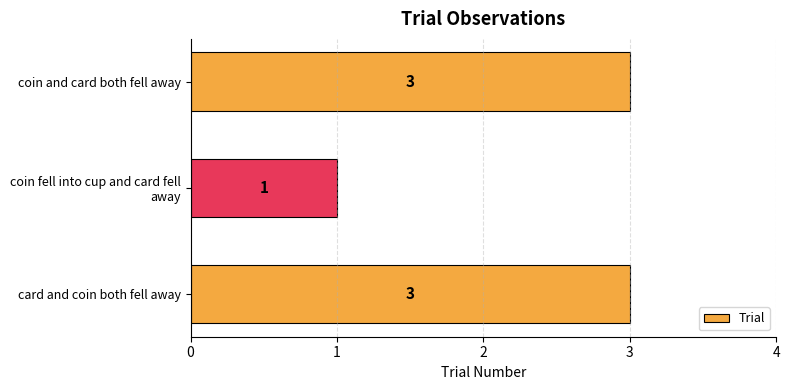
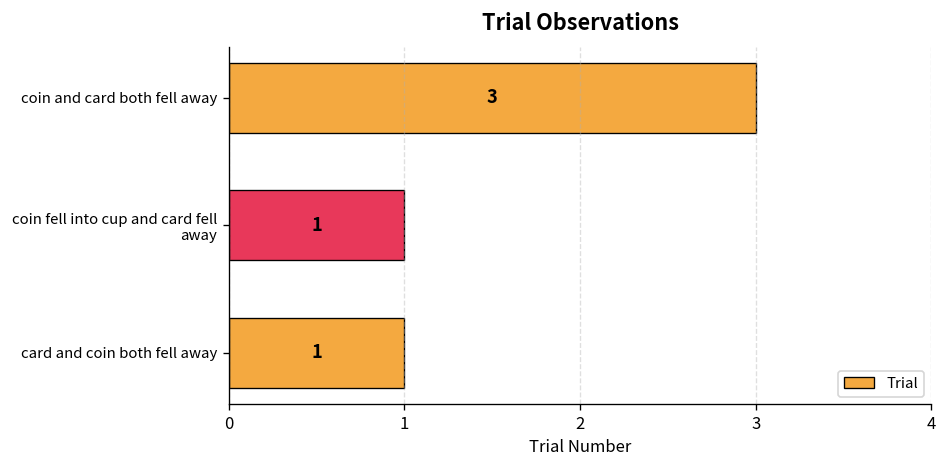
  {
    "coin and card both fell away": 3,
    "coin fell into cup and card fell away": 1,
-   "card and coin both fell away": 3
+   "card and coin both fell away": 1
  }
